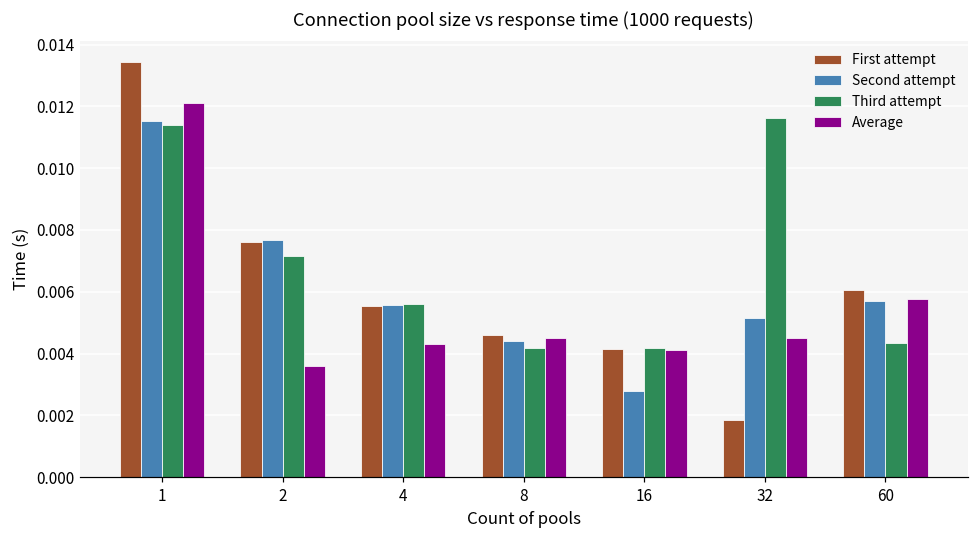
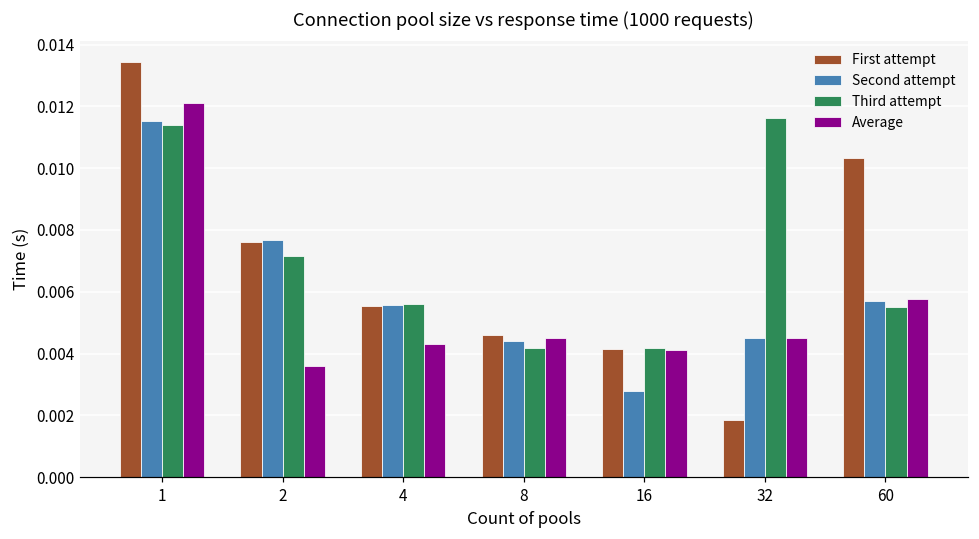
  {
    "First attempt": {
      "1": 0.0135,
      "2": 0.0076,
      "4": 0.0055,
      "8": 0.0046,
      "16": 0.0041,
      "32": 0.0019,
-     "60": 0.0061
+     "60": 0.0103
    },
    "Second attempt": {
      "1": 0.0115,
      "2": 0.0077,
      "4": 0.0056,
      "8": 0.0044,
      "16": 0.0028,
-     "32": 0.0051,
+     "32": 0.0045,
      "60": 0.0057
    },
    "Third attempt": {
      "1": 0.0114,
      "2": 0.0071,
      "4": 0.0056,
      "8": 0.0042,
      "16": 0.0042,
      "32": 0.0116,
-     "60": 0.0043
+     "60": 0.0055
    },
    "Average": {
      "1": 0.0121,
      "2": 0.0036,
      "4": 0.0043,
      "8": 0.0045,
      "16": 0.0041,
      "32": 0.0045,
      "60": 0.0058
    }
  }
